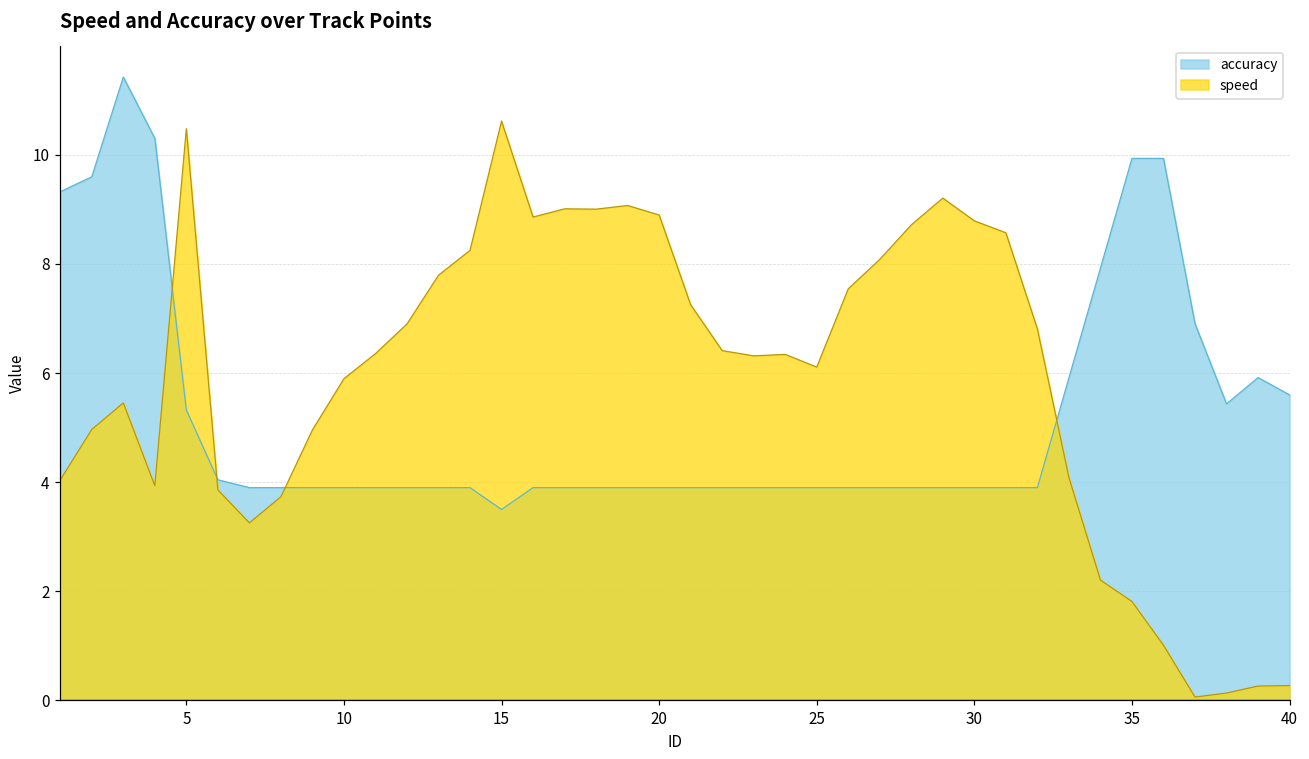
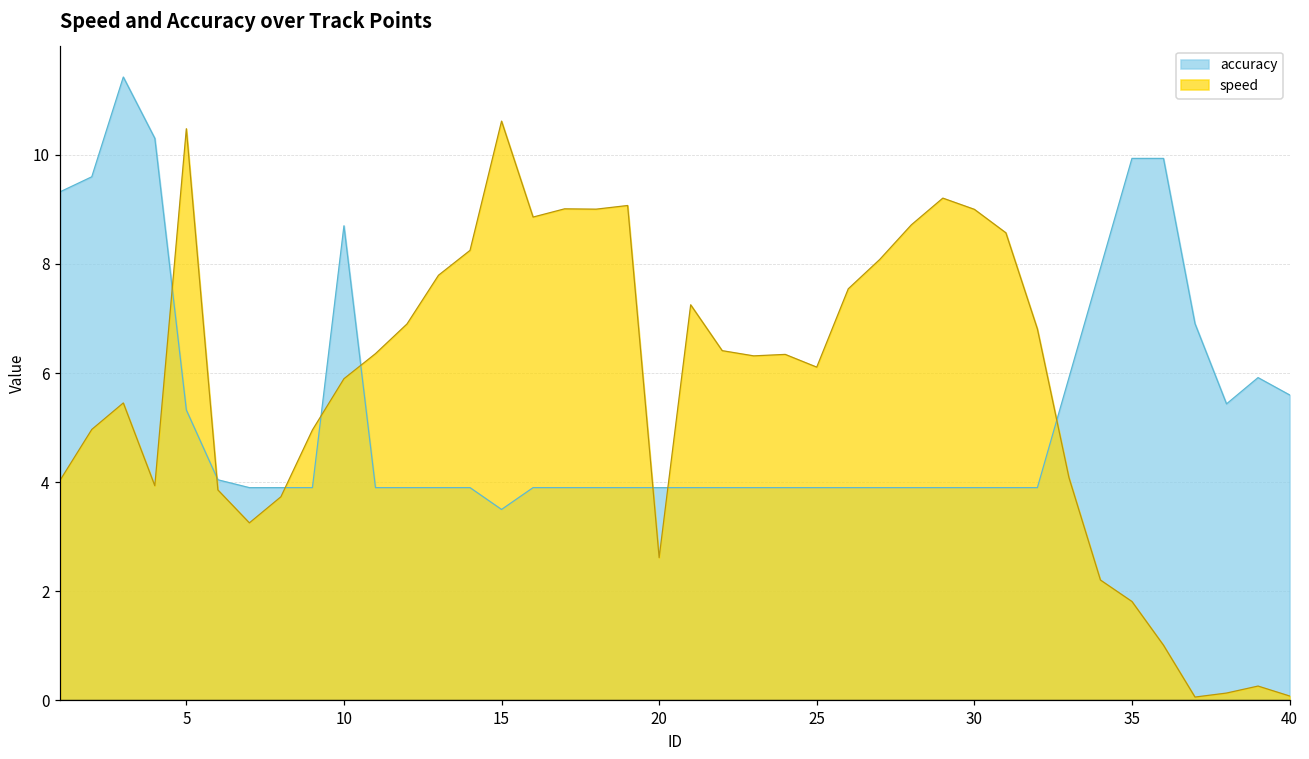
  {
    "accuracy": {
      "5": 5.3,
-     "10": 3.9,
+     "10": 8.7,
      "15": 3.5,
      "20": 3.9,
      "25": 3.9,
      "30": 3.9,
      "35": 9.9,
      "40": 5.6
    },
    "speed": {
      "5": 10.5,
      "10": 5.9,
      "15": 10.6,
-     "20": 8.9,
+     "20": 2.6,
      "25": 6.1,
-     "30": 8.8,
+     "30": 9.0,
      "35": 1.8,
-     "40": 0.3
+     "40": 0.1
    }
  }
